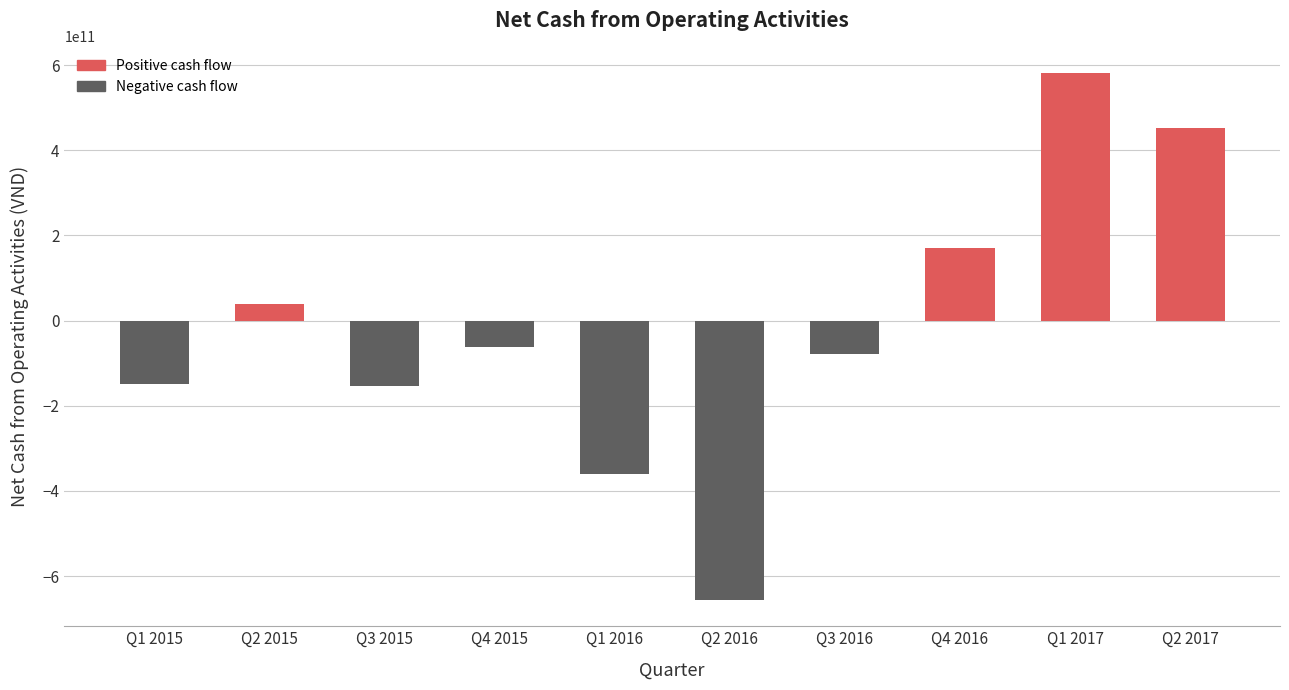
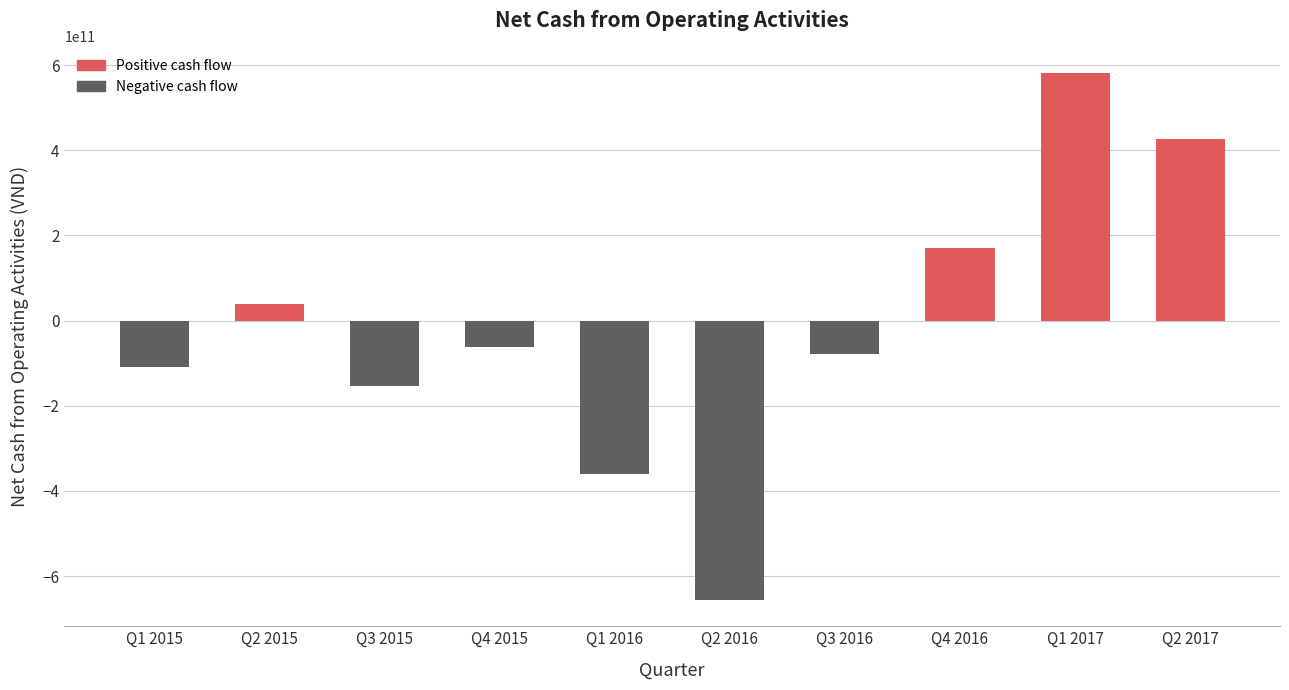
  {
-   "Q1 2015": -150000000000,
+   "Q1 2015": -110000000000,
    "Q2 2015": 40000000000,
    "Q3 2015": -150000000000,
    "Q4 2015": -60000000000,
    "Q1 2016": -360000000000,
    "Q2 2016": -660000000000,
    "Q3 2016": -80000000000,
    "Q4 2016": 170000000000,
    "Q1 2017": 580000000000,
-   "Q2 2017": 450000000000
+   "Q2 2017": 430000000000
  }
